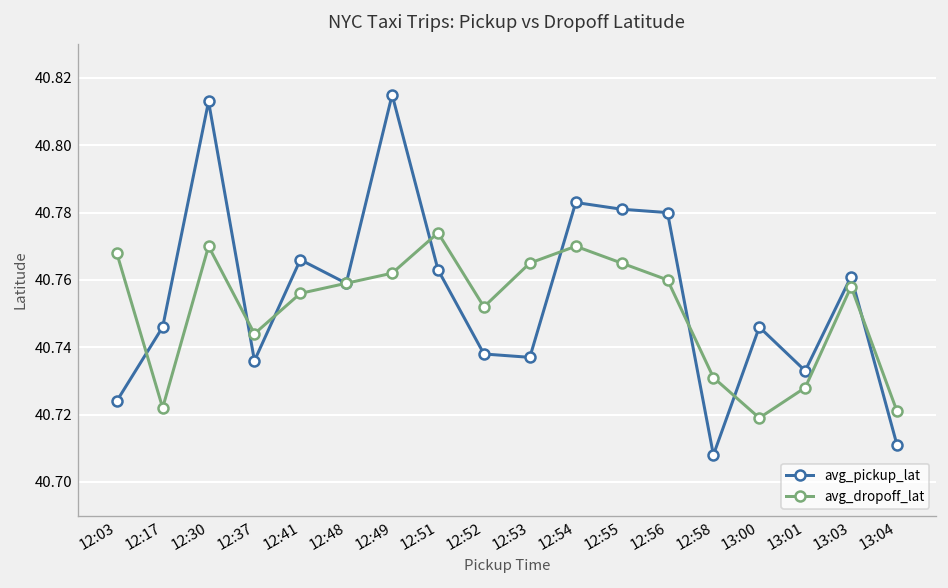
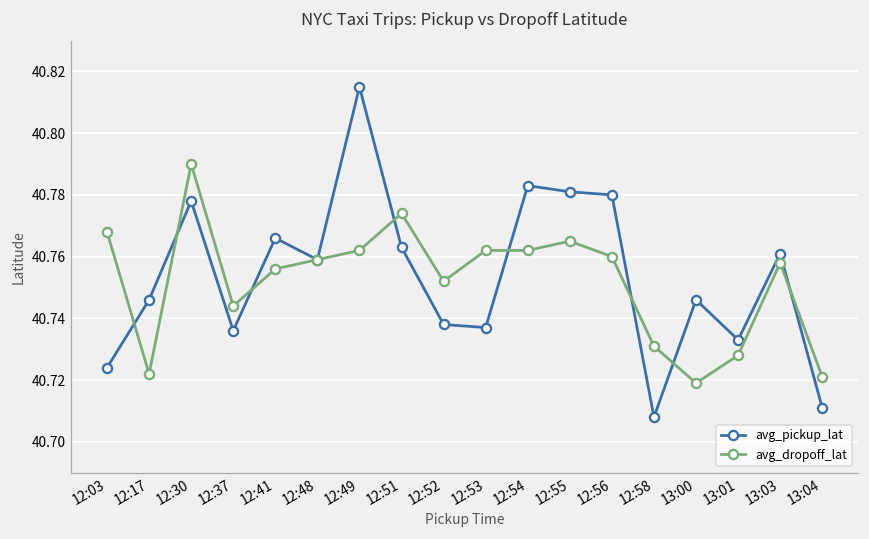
  {
    "avg_pickup_lat": {
      "12:03": 40.724,
      "12:17": 40.746,
-     "12:30": 40.813,
+     "12:30": 40.778,
      "12:37": 40.736,
      "12:41": 40.766,
      "12:49": 40.815,
      "12:51": 40.763,
      "12:52": 40.738,
      "12:53": 40.737,
      "12:54": 40.783,
      "12:55": 40.781,
      "12:56": 40.780,
      "12:58": 40.708,
      "13:00": 40.746,
      "13:01": 40.733,
      "13:03": 40.761,
      "13:04": 40.711
    },
    "avg_dropoff_lat": {
      "12:03": 40.768,
      "12:17": 40.722,
-     "12:30": 40.77,
+     "12:30": 40.79,
      "12:37": 40.744,
      "12:41": 40.756,
      "12:49": 40.762,
      "12:51": 40.774,
      "12:52": 40.752,
-     "12:53": 40.765,
-     "12:54": 40.770,
+     "12:53": 40.762,
+     "12:54": 40.762,
      "12:55": 40.765,
      "12:56": 40.760,
      "12:58": 40.731,
      "13:00": 40.719,
      "13:01": 40.728,
      "13:03": 40.758,
      "13:04": 40.721
    }
  }
